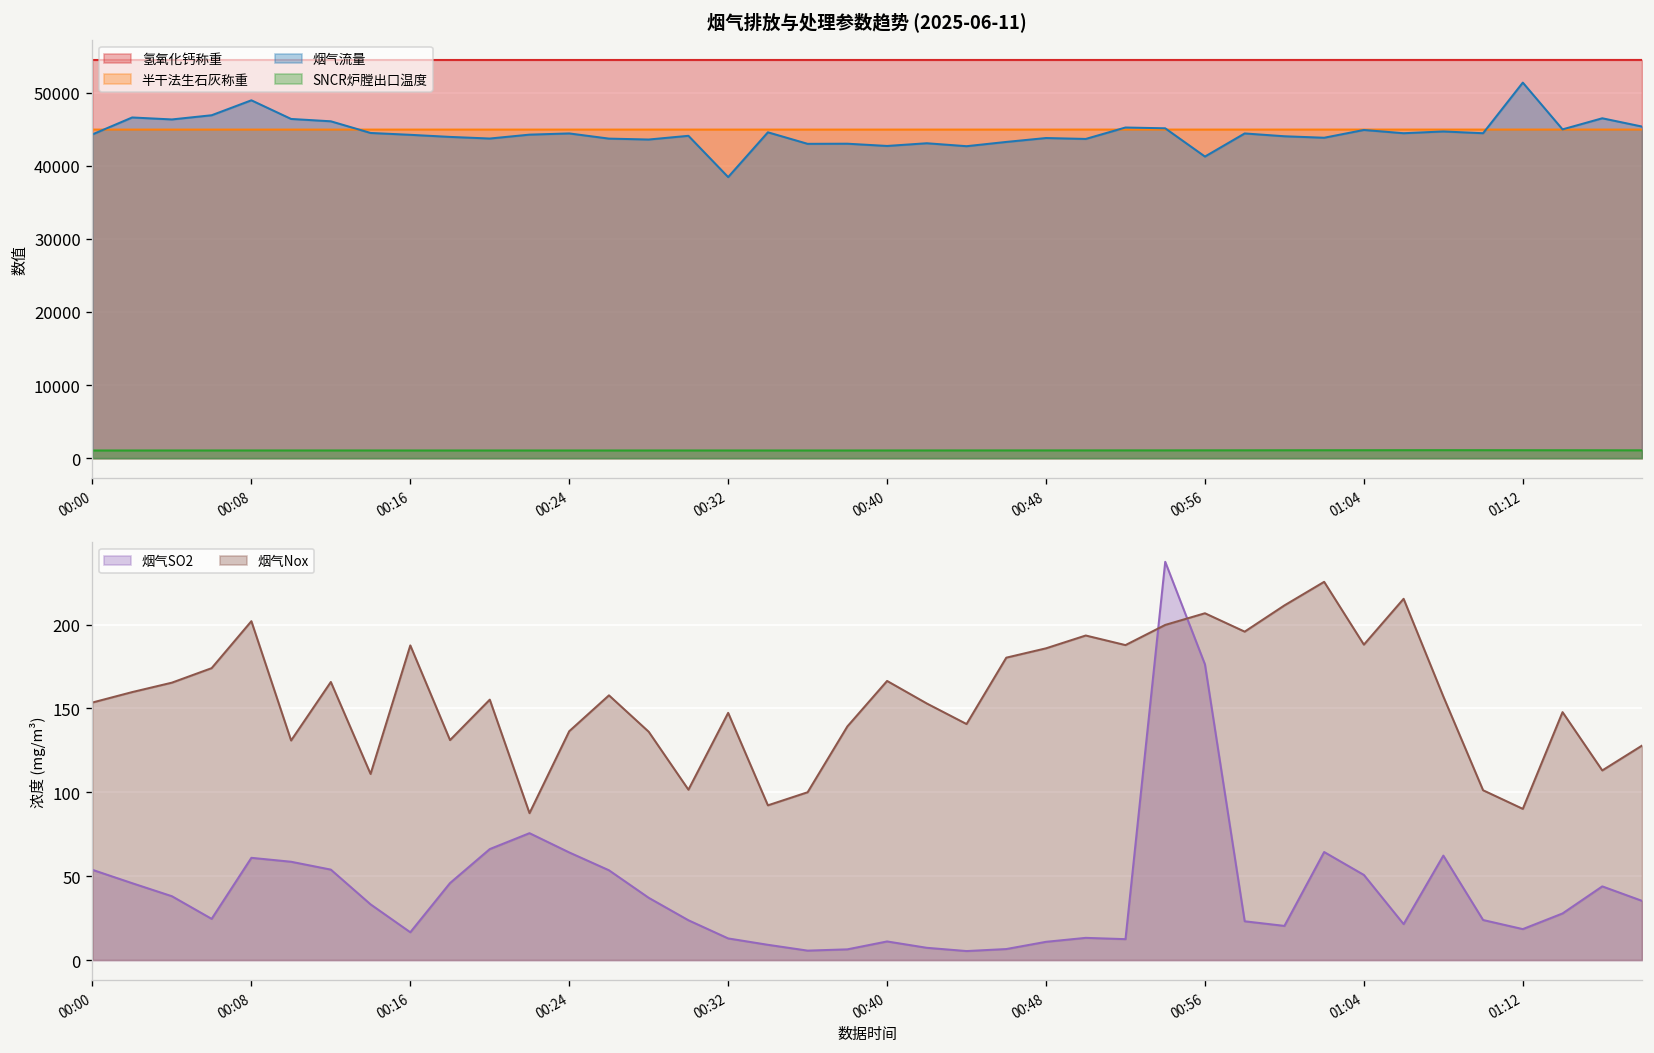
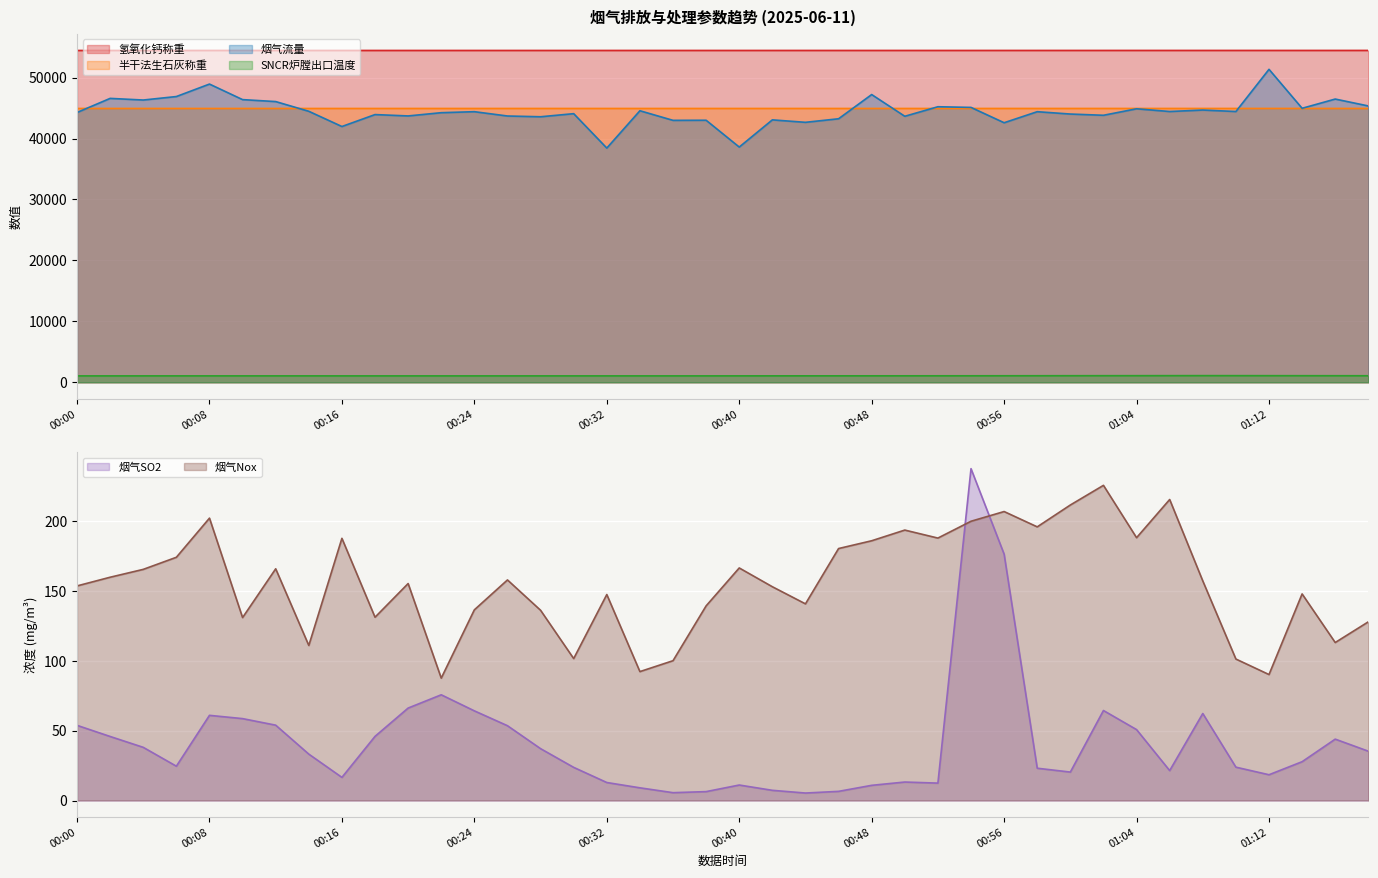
  {
    "烟气排放与处理参数趋势 (2025-06-11)": {
      "烟气流量": {
        "00:00": 44000,
        "00:08": 49000,
-       "00:16": 44000,
+       "00:16": 42000,
        "00:24": 44000,
        "00:32": 38000,
-       "00:40": 43000,
-       "00:48": 44000,
-       "00:56": 41000,
+       "00:40": 39000,
+       "00:48": 47000,
+       "00:56": 43000,
        "01:12": 51000
      },
      "SNCR炉膛出口温度": {
        "00:00": 1000,
        "00:08": 1000,
        "00:16": 1000,
        "00:24": 1000,
        "00:32": 1000,
        "00:40": 1000,
        "00:48": 1000,
        "00:56": 1000,
        "01:04": 1000,
        "01:12": 1000
      }
    }
  }
